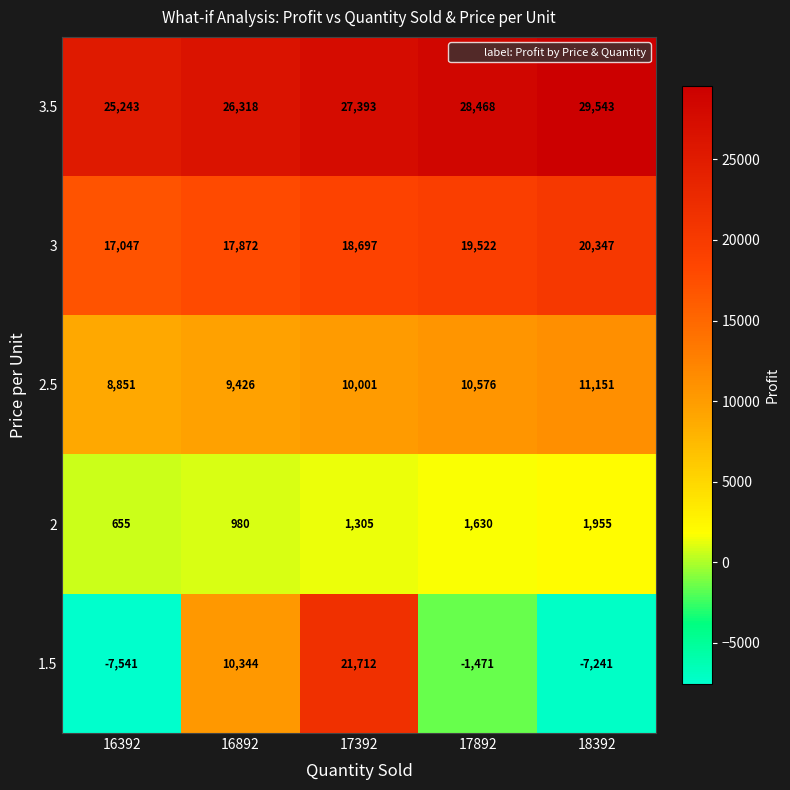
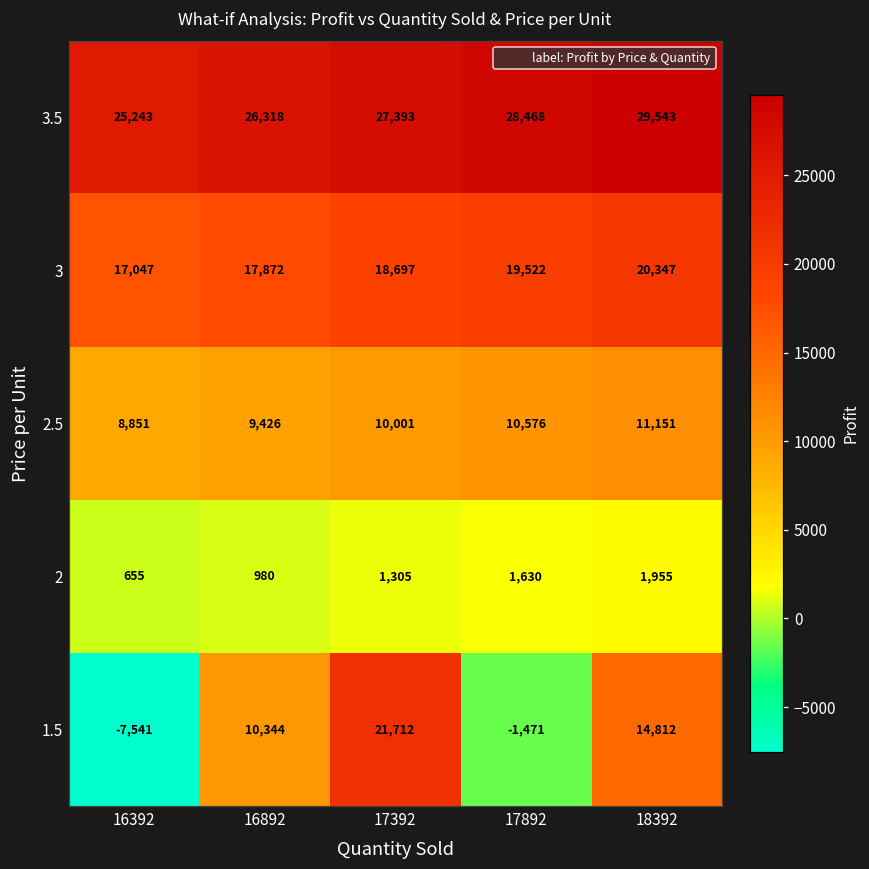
  {
    "3.5": {
      "16392": "25,243",
      "16892": "26,318",
      "17392": "27,393",
      "17892": "28,468",
      "18392": "29,543"
    },
    "3": {
      "16392": "17,047",
      "16892": "17,872",
      "17392": "18,697",
      "17892": "19,522",
      "18392": "20,347"
    },
    "2.5": {
      "16392": "8,851",
      "16892": "9,426",
      "17392": "10,001",
      "17892": "10,576",
      "18392": "11,151"
    },
    "2": {
      "16392": "655",
      "16892": "980",
      "17392": "1,305",
      "17892": "1,630",
      "18392": "1,955"
    },
    "1.5": {
      "16392": "-7,541",
      "16892": "10,344",
      "17392": "21,712",
      "17892": "-1,471",
-     "18392": "-7,241"
+     "18392": "14,812"
    }
  }
